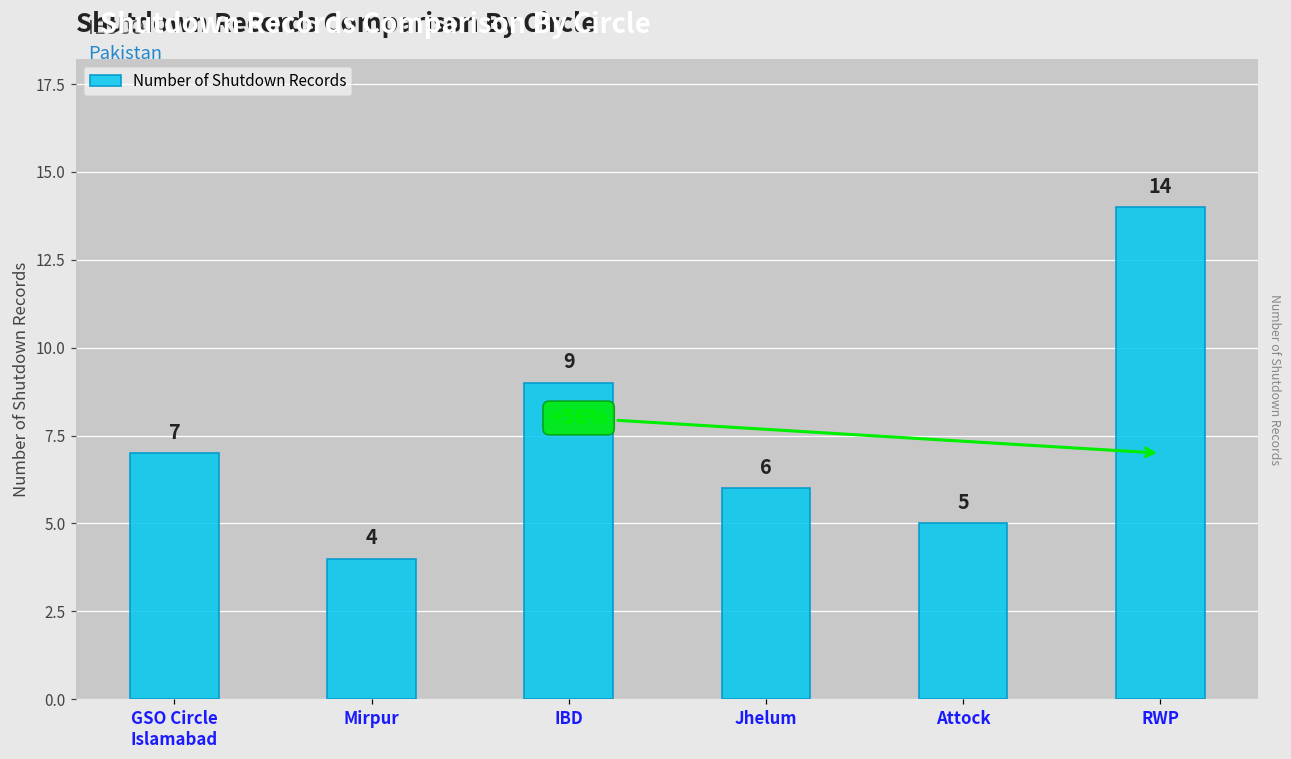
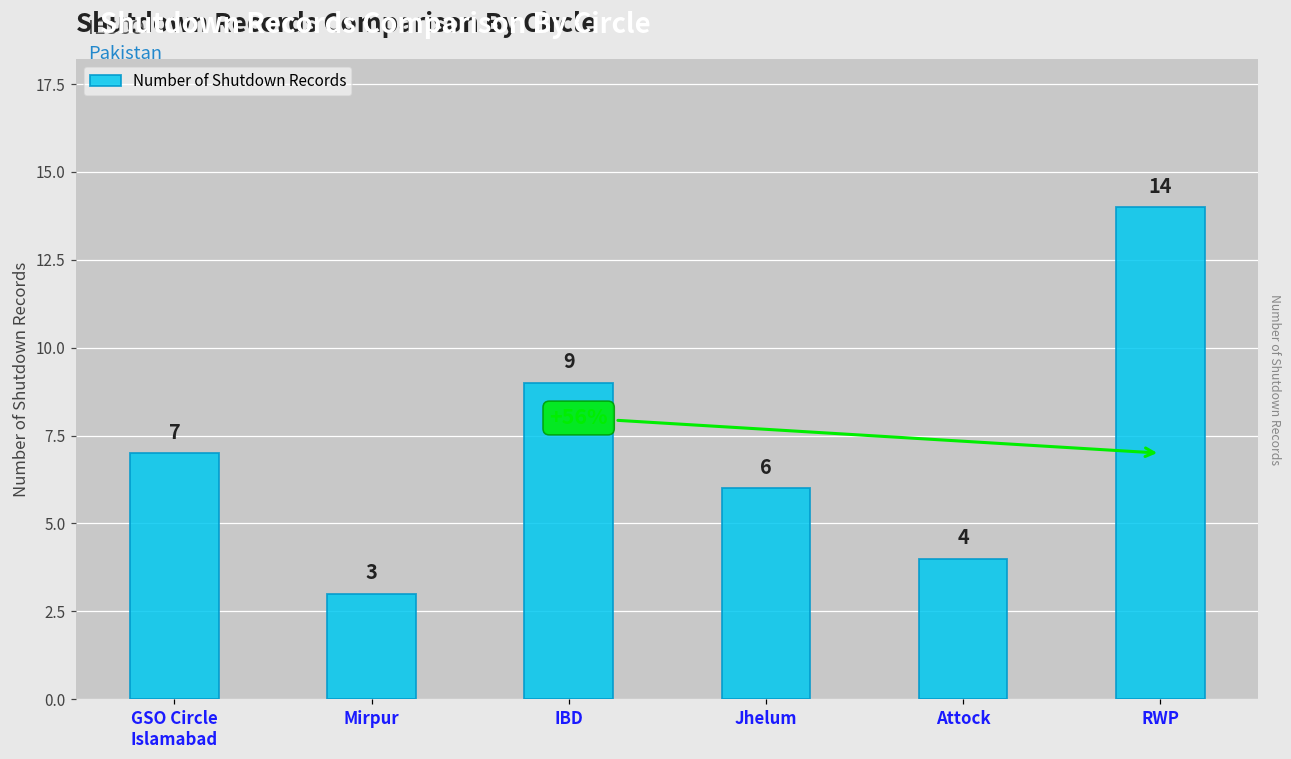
  {
    "GSO Circle Islamabad": 7,
-   "Mirpur": 4,
+   "Mirpur": 3,
    "IBD": 9,
    "Jhelum": 6,
-   "Attock": 5,
+   "Attock": 4,
    "RWP": 14
  }
